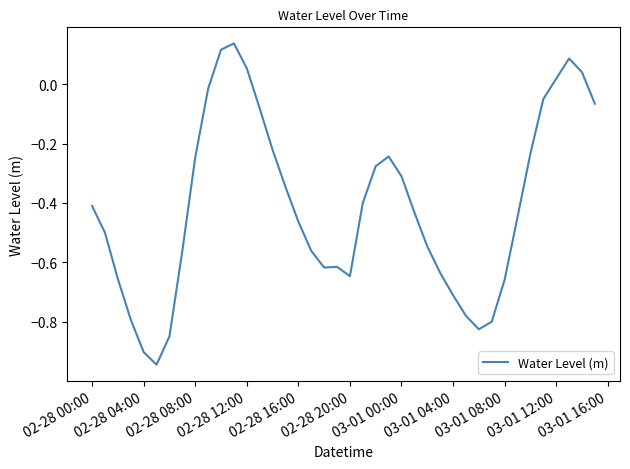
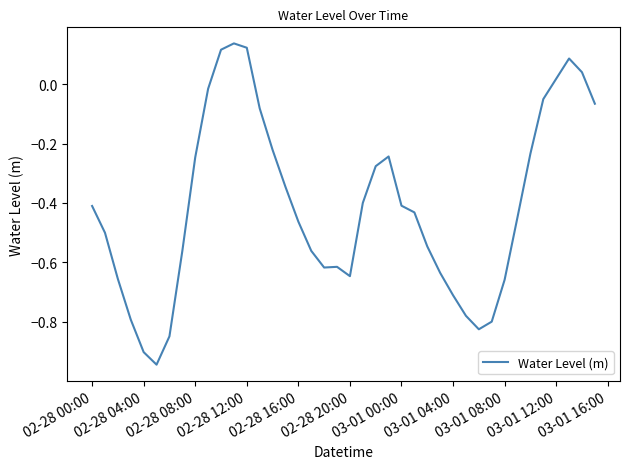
  {
    "02-28 00:00": -0.41,
    "02-28 04:00": -0.90,
    "02-28 08:00": -0.25,
-   "02-28 12:00": 0.05,
+   "02-28 12:00": 0.12,
    "02-28 16:00": -0.46,
    "02-28 20:00": -0.65,
-   "03-01 00:00": -0.31,
+   "03-01 00:00": -0.41,
    "03-01 04:00": -0.71,
    "03-01 08:00": -0.66,
    "03-01 12:00": 0.02
  }
